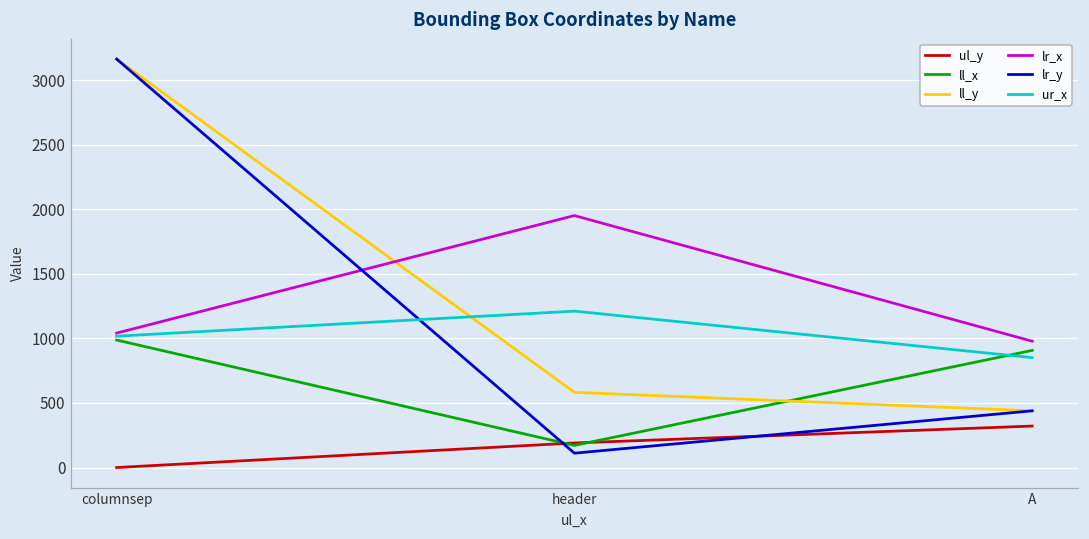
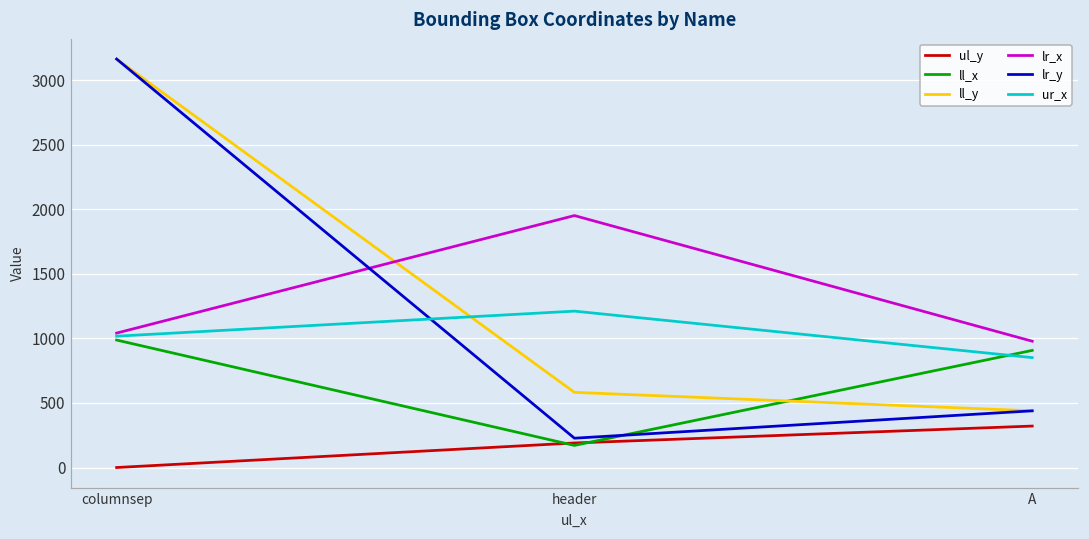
  {
    "ul_y": {
      "columnsep": 0,
      "A": 320
    },
    "ll_x": {
      "columnsep": 990,
      "A": 910
    },
    "ll_y": {
      "header": 580
    },
    "lr_x": {
      "columnsep": 1040,
      "header": 1950,
      "A": 980
    },
    "lr_y": {
-     "header": 110
+     "header": 230
    },
    "ur_x": {
      "columnsep": 1020,
      "header": 1210,
      "A": 850
    }
  }
